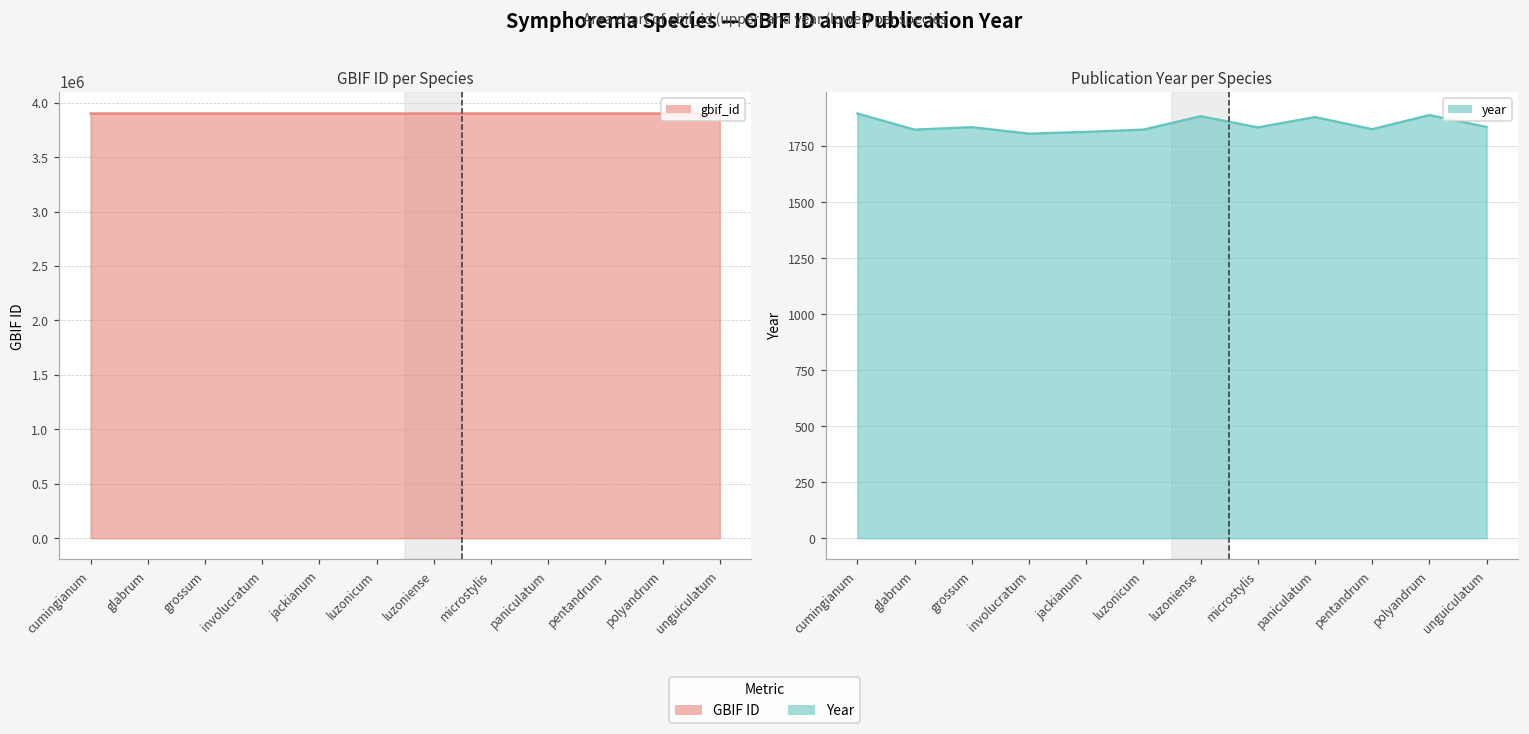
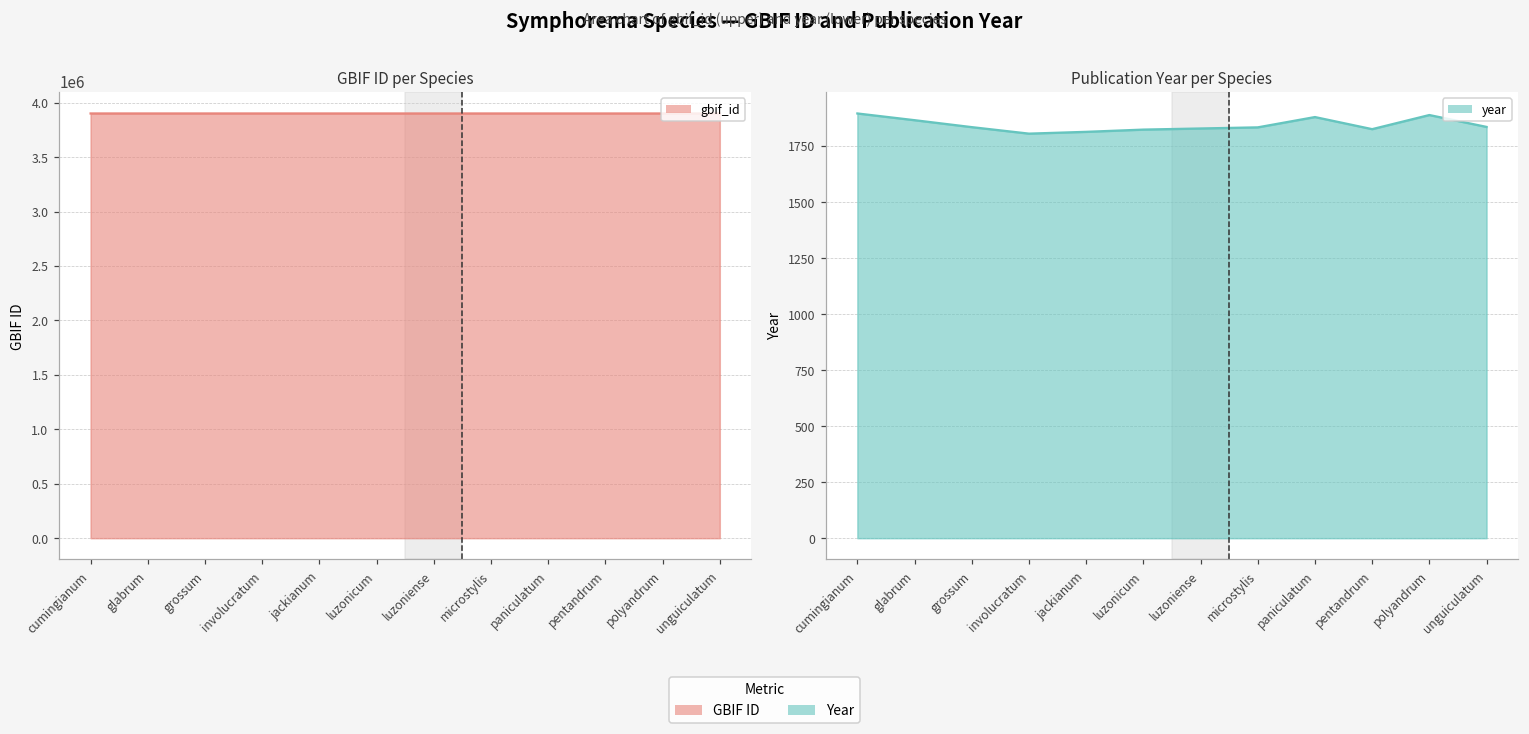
  {
    "GBIF ID per Species": {
      "cumingianum": 3900000,
      "glabrum": 3900000,
      "grossum": 3900000,
      "involucratum": 3900000,
      "jackianum": 3900000,
      "luzonicum": 3900000,
      "luzoniense": 3900000,
      "microstylis": 3900000,
      "paniculatum": 3900000,
      "pentandrum": 3900000
    },
    "Publication Year per Species": {
      "cumingianum": 1900,
-     "glabrum": 1820,
+     "glabrum": 1870,
      "grossum": 1830,
      "involucratum": 1810,
      "jackianum": 1810,
      "luzonicum": 1820,
-     "luzoniense": 1880,
+     "luzoniense": 1830,
      "microstylis": 1830,
      "paniculatum": 1880,
      "pentandrum": 1830,
      "polyandrum": 1890,
      "unguiculatum": 1840
    }
  }
